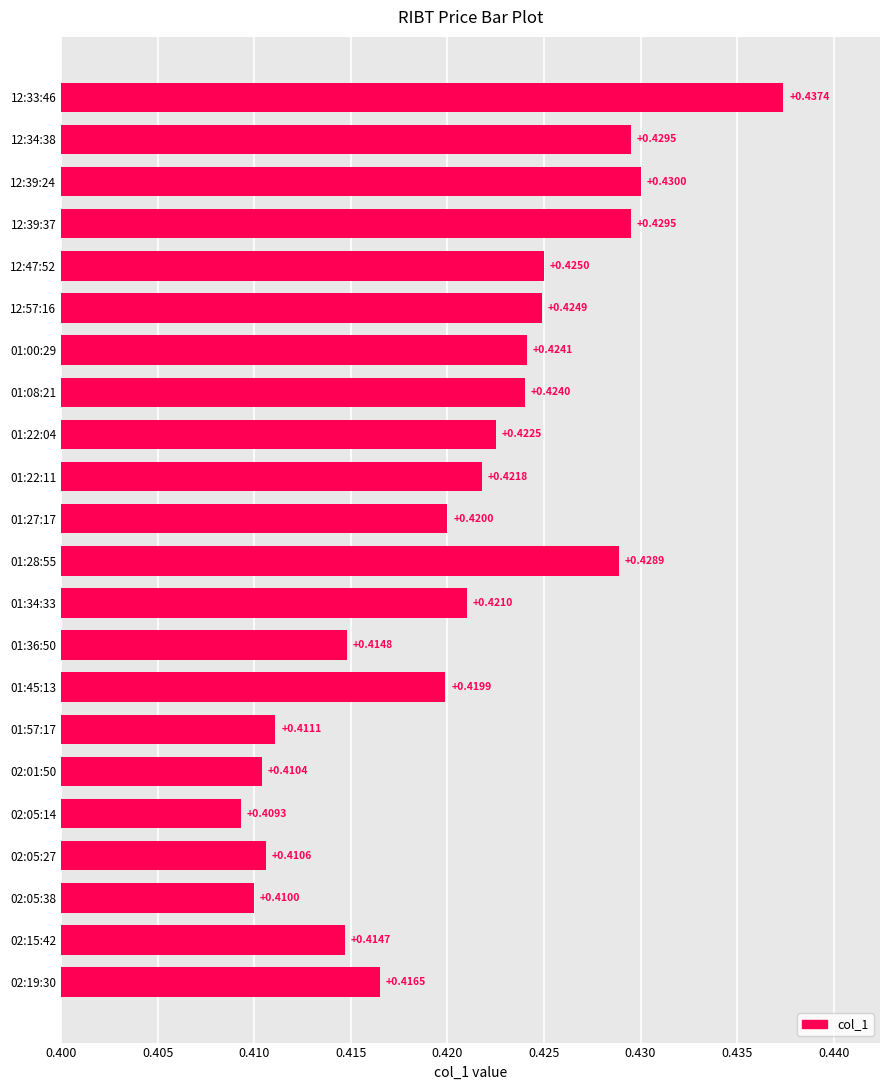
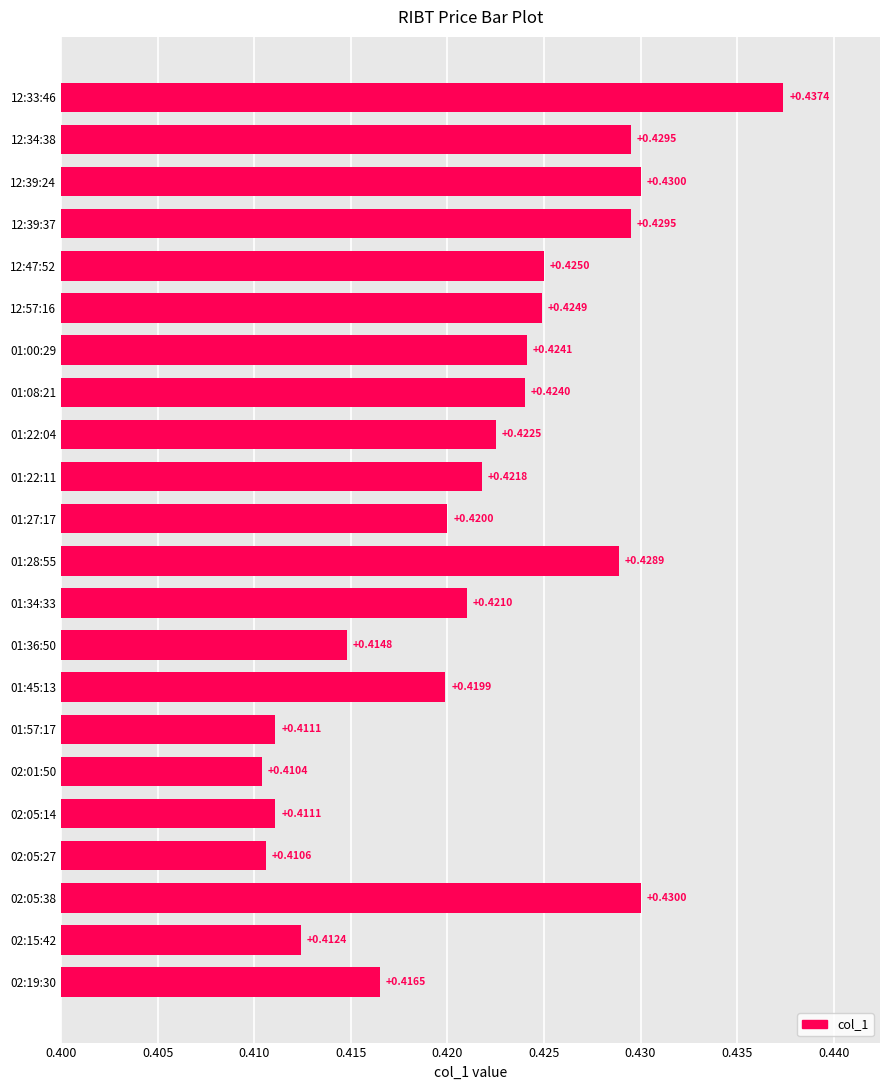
  {
    "12:33:46": "+0.4374",
    "12:34:38": "+0.4295",
    "12:39:24": "+0.4300",
    "12:39:37": "+0.4295",
    "12:47:52": "+0.4250",
    "12:57:16": "+0.4249",
    "01:00:29": "+0.4241",
    "01:08:21": "+0.4240",
    "01:22:04": "+0.4225",
    "01:22:11": "+0.4218",
    "01:27:17": "+0.4200",
    "01:28:55": "+0.4289",
    "01:34:33": "+0.4210",
    "01:36:50": "+0.4148",
    "01:45:13": "+0.4199",
    "01:57:17": "+0.4111",
    "02:01:50": "+0.4104",
-   "02:05:14": "+0.4093",
+   "02:05:14": "+0.4111",
    "02:05:27": "+0.4106",
-   "02:05:38": "+0.4100",
-   "02:15:42": "+0.4147",
+   "02:05:38": "+0.4300",
+   "02:15:42": "+0.4124",
    "02:19:30": "+0.4165"
  }
